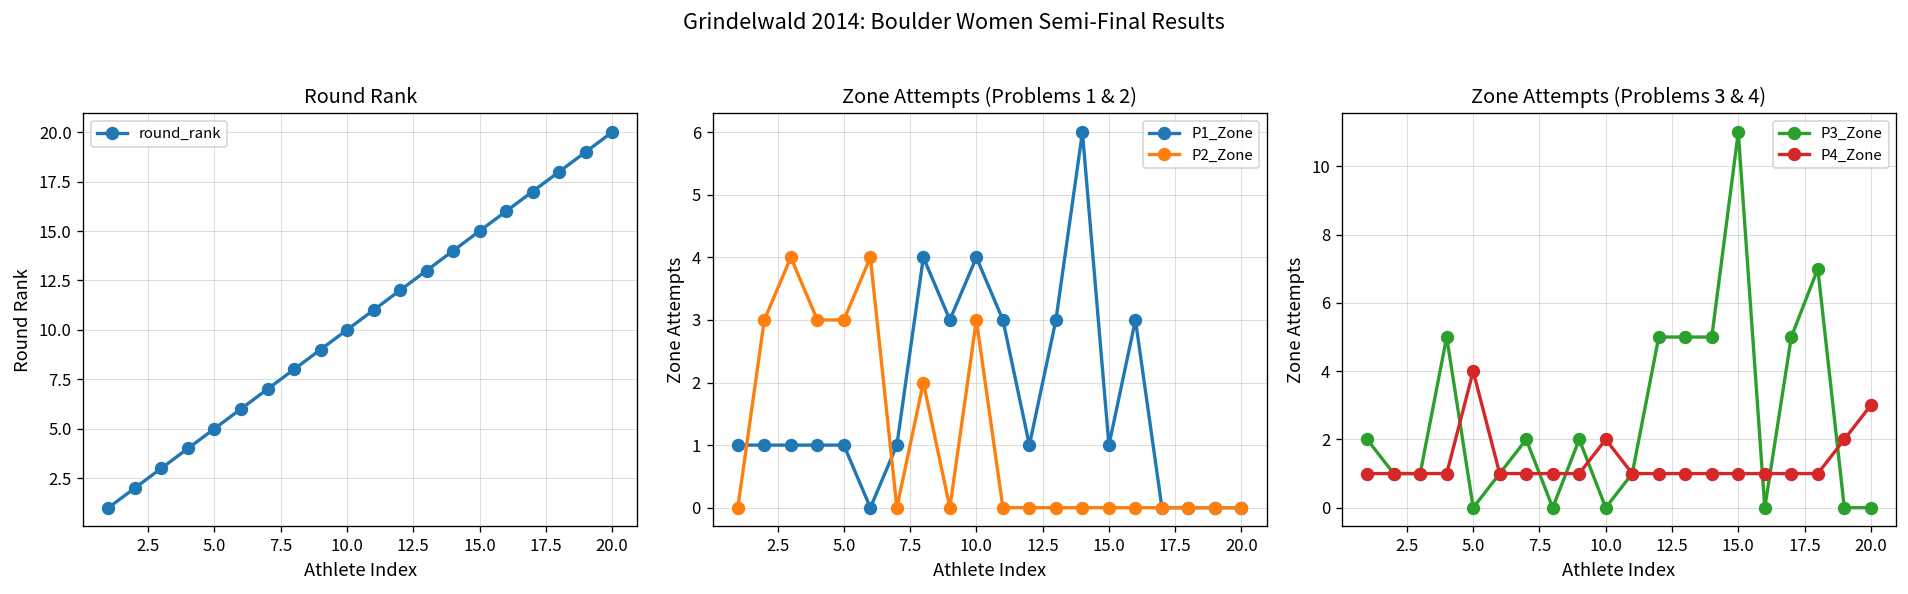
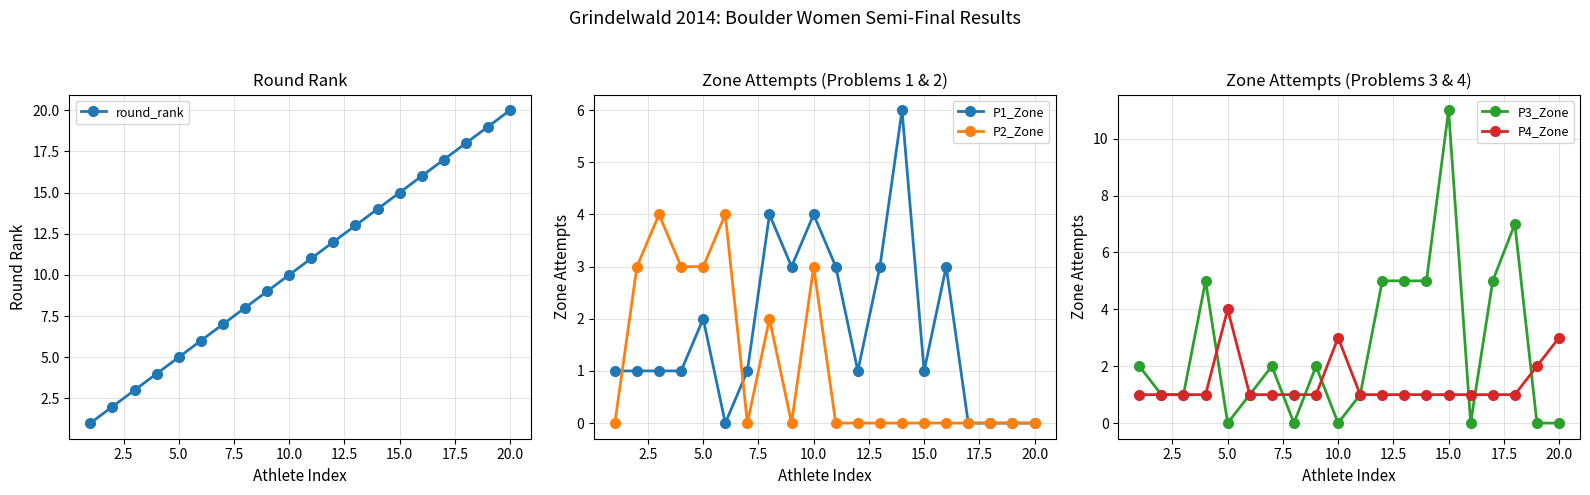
  {
    "Round Rank": {
      "5.0": 5.0,
      "10.0": 10.0,
      "15.0": 15.0,
      "20.0": 20.0
    },
    "Zone Attempts (Problems 1 & 2)": {
      "P1_Zone": {
-       "5.0": 1,
+       "5.0": 2,
        "10.0": 4,
        "15.0": 1
      },
      "P2_Zone": {
        "5.0": 3,
        "10.0": 3,
        "15.0": 0
      }
    },
    "Zone Attempts (Problems 3 & 4)": {
      "P3_Zone": {
        "5.0": 0,
        "10.0": 0,
        "15.0": 11,
        "20.0": 0
      },
      "P4_Zone": {
        "5.0": 4,
-       "10.0": 2,
+       "10.0": 3,
        "15.0": 1,
        "20.0": 3
      }
    }
  }
